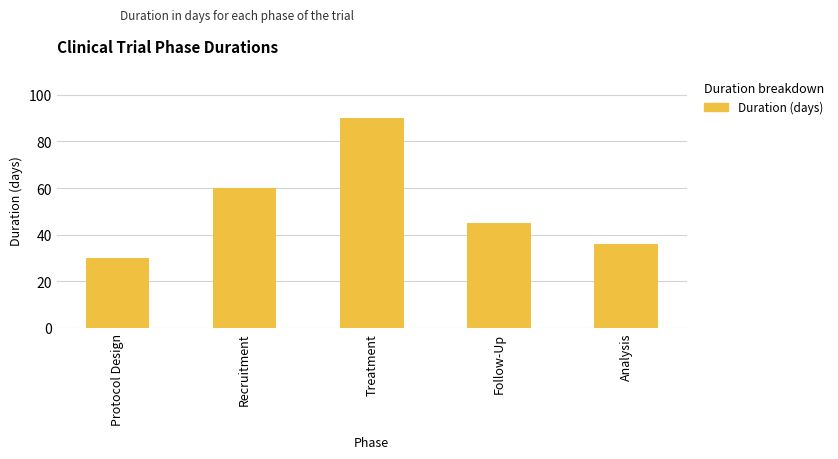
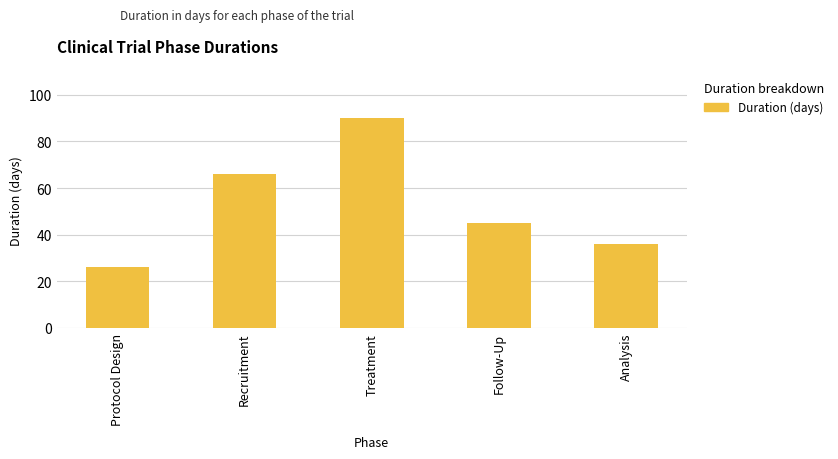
  {
-   "Protocol Design": 30,
-   "Recruitment": 60,
+   "Protocol Design": 26,
+   "Recruitment": 66,
    "Treatment": 90,
    "Follow-Up": 45,
    "Analysis": 36
  }
